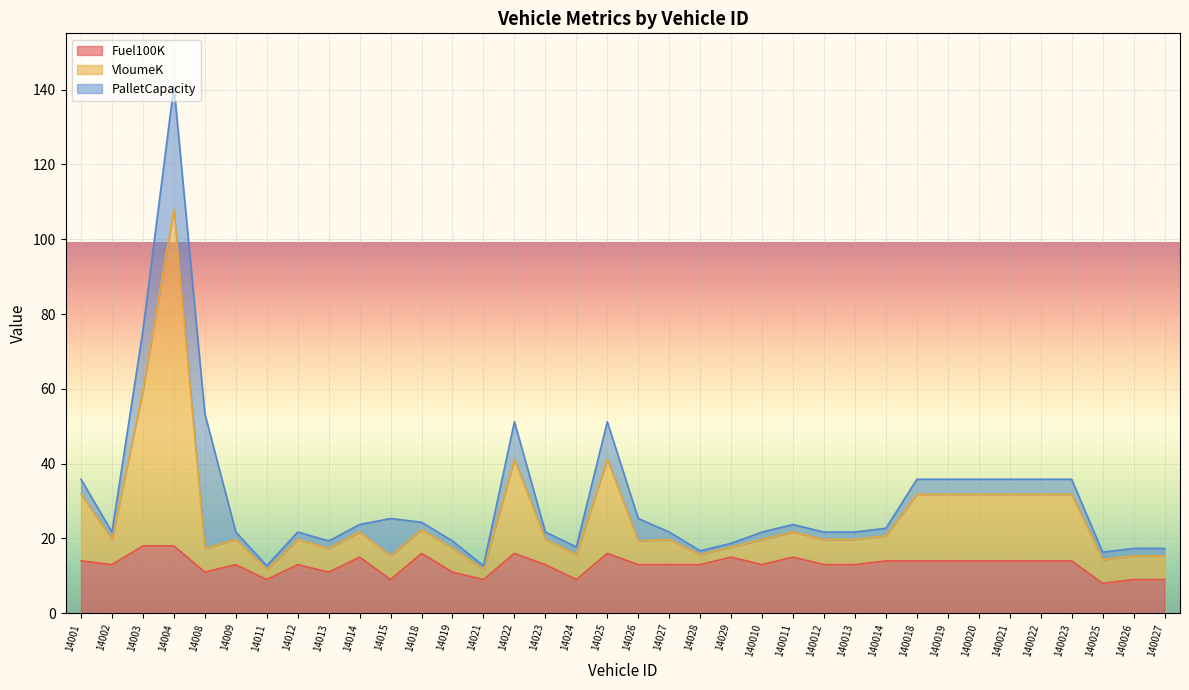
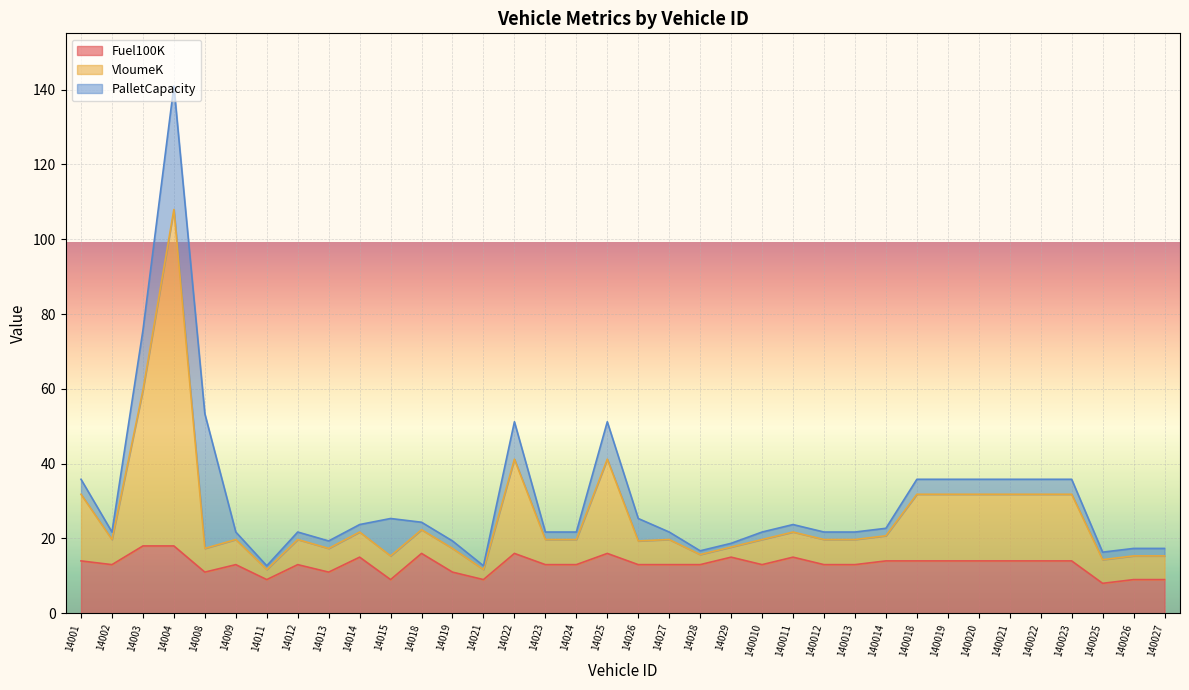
  {
    "Fuel100K": {
      "14001": 14,
      "14002": 13,
      "14003": 18,
      "14004": 18,
      "14008": 11,
      "14009": 13,
      "14011": 9,
      "14012": 13,
      "14013": 11,
      "14014": 15,
      "14015": 9,
      "14018": 16,
      "14019": 11,
      "14021": 9,
      "14022": 16,
      "14023": 13,
-     "14024": 9,
+     "14024": 13,
      "14025": 16,
      "14026": 13,
      "14027": 13,
      "14028": 13,
      "14029": 15,
      "140010": 13,
      "140011": 15,
      "140012": 13,
      "140013": 13,
      "140014": 14,
      "140018": 14,
      "140019": 14,
      "140020": 14,
      "140021": 14,
      "140022": 14,
      "140023": 14,
      "140025": 8,
      "140026": 9,
      "140027": 9
    },
    "VloumeK": {
      "14001": 18,
      "14002": 7,
      "14003": 42,
      "14004": 90,
      "14008": 6,
      "14009": 7,
      "14011": 3,
      "14012": 7,
      "14013": 6,
      "14014": 7,
      "14015": 6,
      "14018": 6,
      "14019": 6,
      "14021": 3,
      "14022": 25,
      "14023": 7,
      "14024": 7,
      "14025": 25,
      "14026": 6,
      "14027": 7,
      "14028": 3,
      "14029": 3,
      "140010": 7,
      "140011": 7,
      "140012": 7,
      "140013": 7,
      "140014": 7,
      "140018": 18,
      "140019": 18,
      "140020": 18,
      "140021": 18,
      "140022": 18,
      "140023": 18,
      "140025": 6,
      "140026": 6,
      "140027": 6
    },
    "PalletCapacity": {
      "14001": 4,
      "14002": 2,
      "14003": 16,
      "14008": 36,
      "14009": 2,
      "14011": 1,
      "14012": 2,
      "14013": 2,
      "14014": 2,
      "14015": 10,
      "14018": 2,
      "14019": 2,
      "14021": 1,
      "14022": 10,
      "14023": 2,
      "14024": 2,
      "14025": 10,
      "14026": 6,
      "14027": 2,
      "14028": 1,
      "14029": 1,
      "140010": 2,
      "140011": 2,
      "140012": 2,
      "140013": 2,
      "140014": 2,
      "140018": 4,
      "140019": 4,
      "140020": 4,
      "140021": 4,
      "140022": 4,
      "140023": 4,
      "140025": 2,
      "140026": 2,
      "140027": 2
    }
  }
